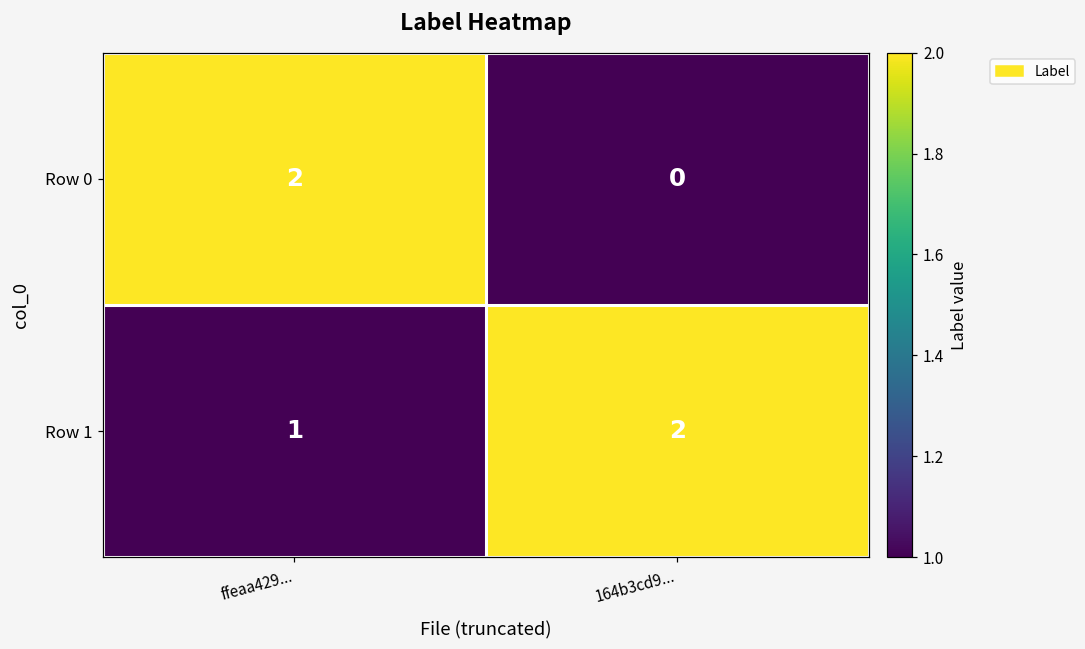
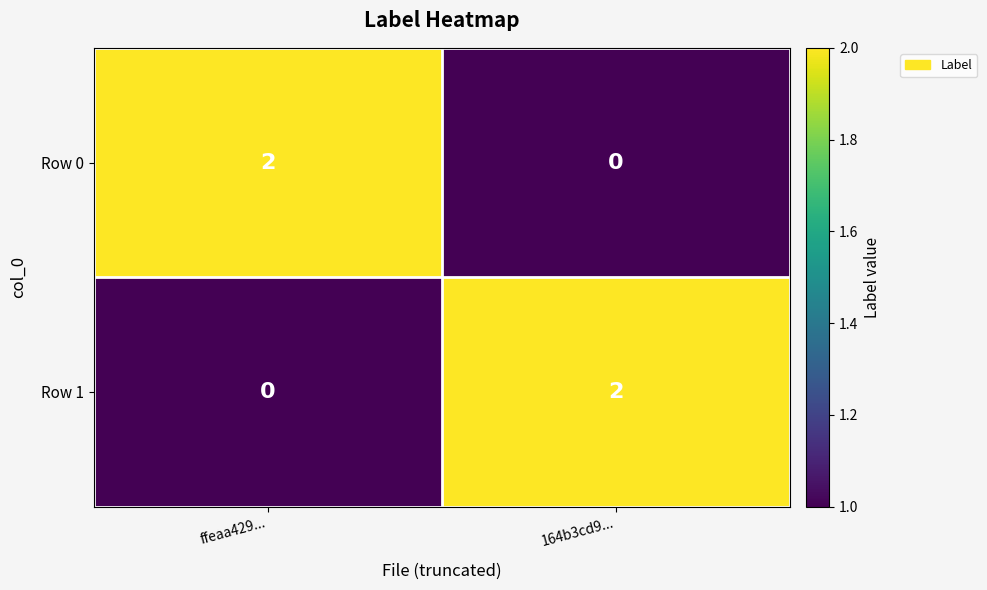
  {
    "Row 0": {
      "ffeaa429...": 2,
      "164b3cd9...": 0
    },
    "Row 1": {
-     "ffeaa429...": 1,
+     "ffeaa429...": 0,
      "164b3cd9...": 2
    }
  }
